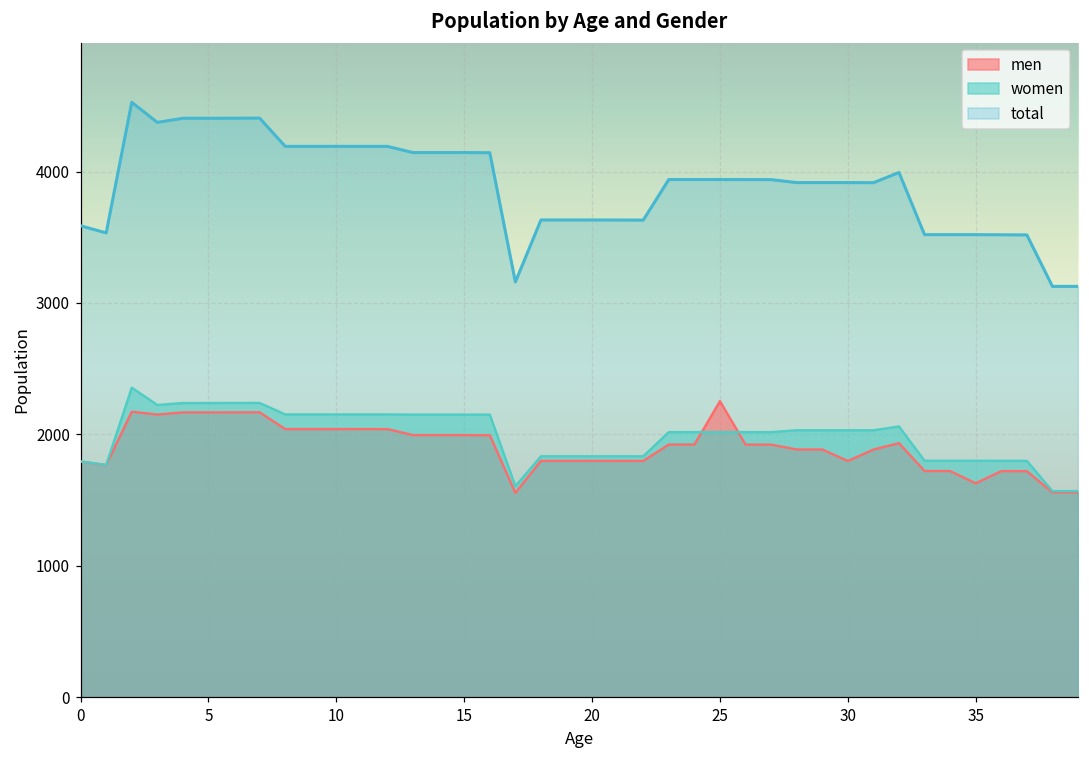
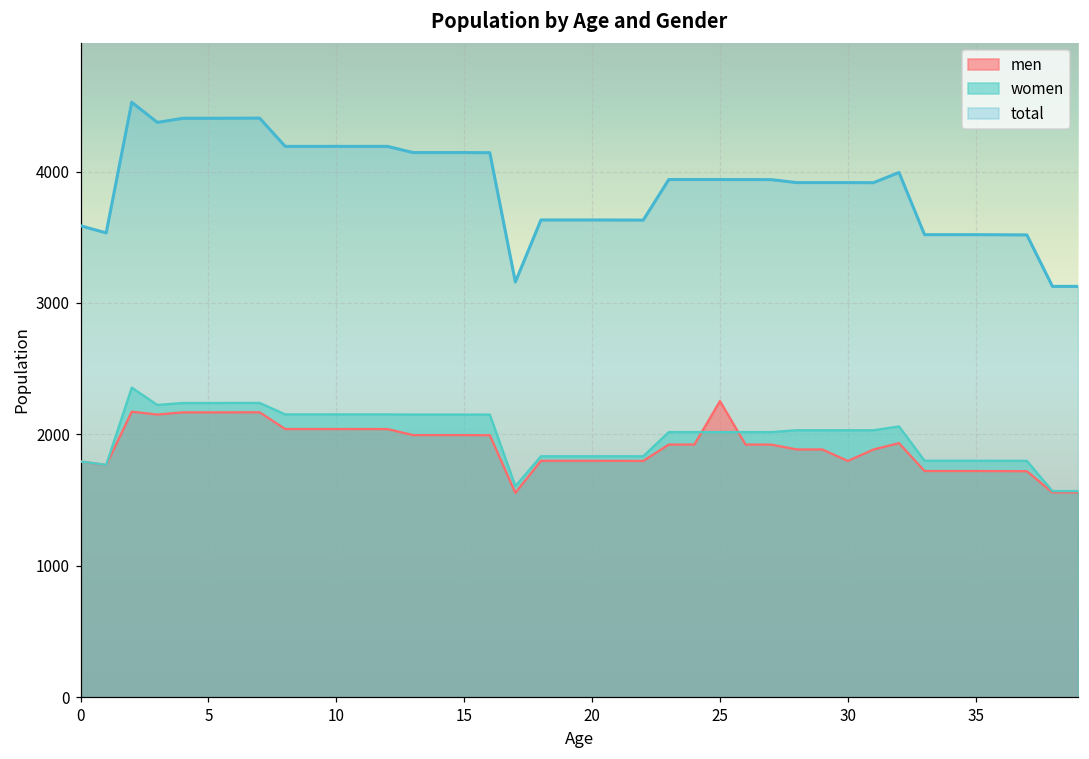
  {
    "men": {
      "5": 2170,
      "10": 2040,
      "15": 1990,
      "20": 1800,
      "25": 2250,
      "30": 1800,
-     "35": 1630
+     "35": 1720
    }
  }
